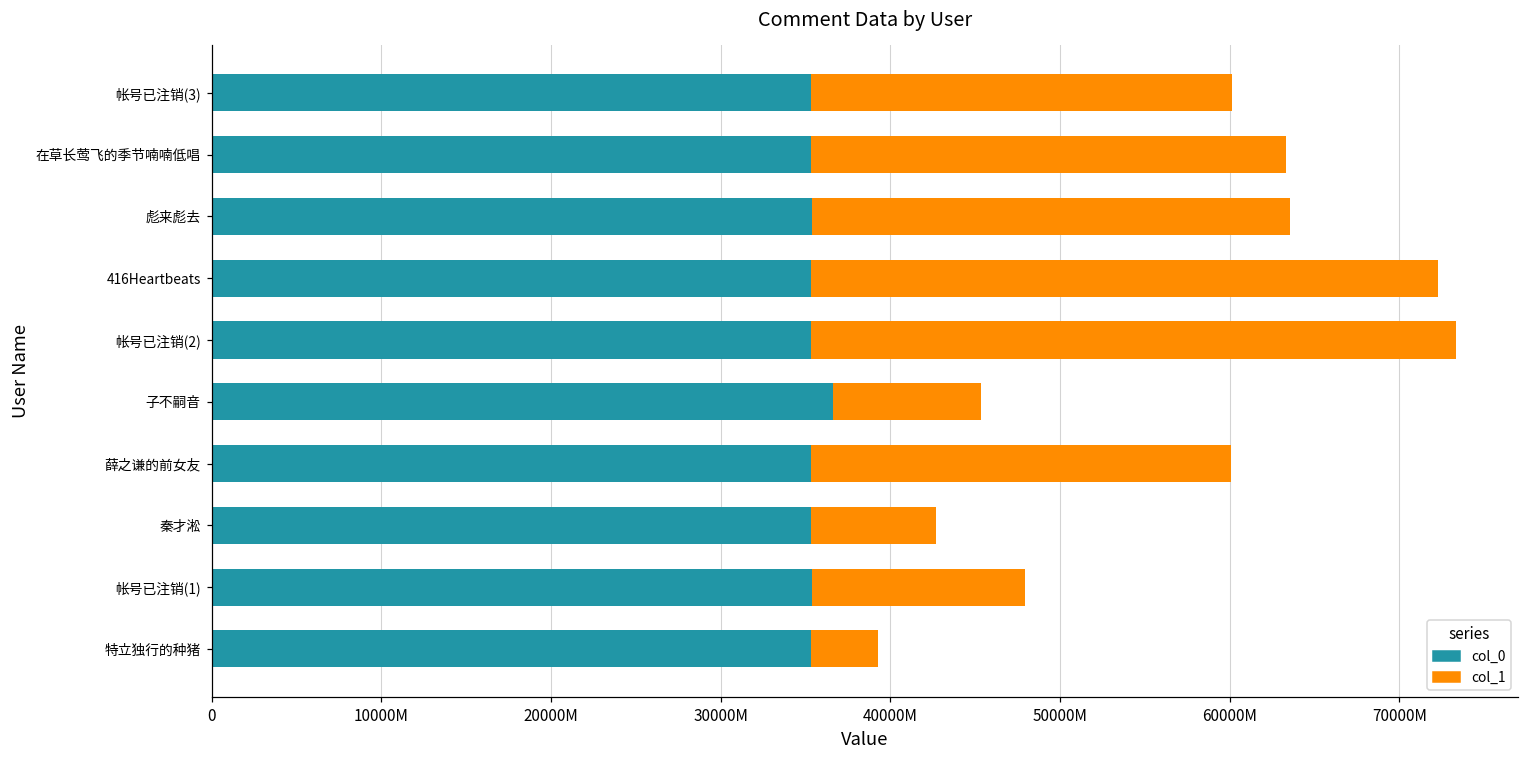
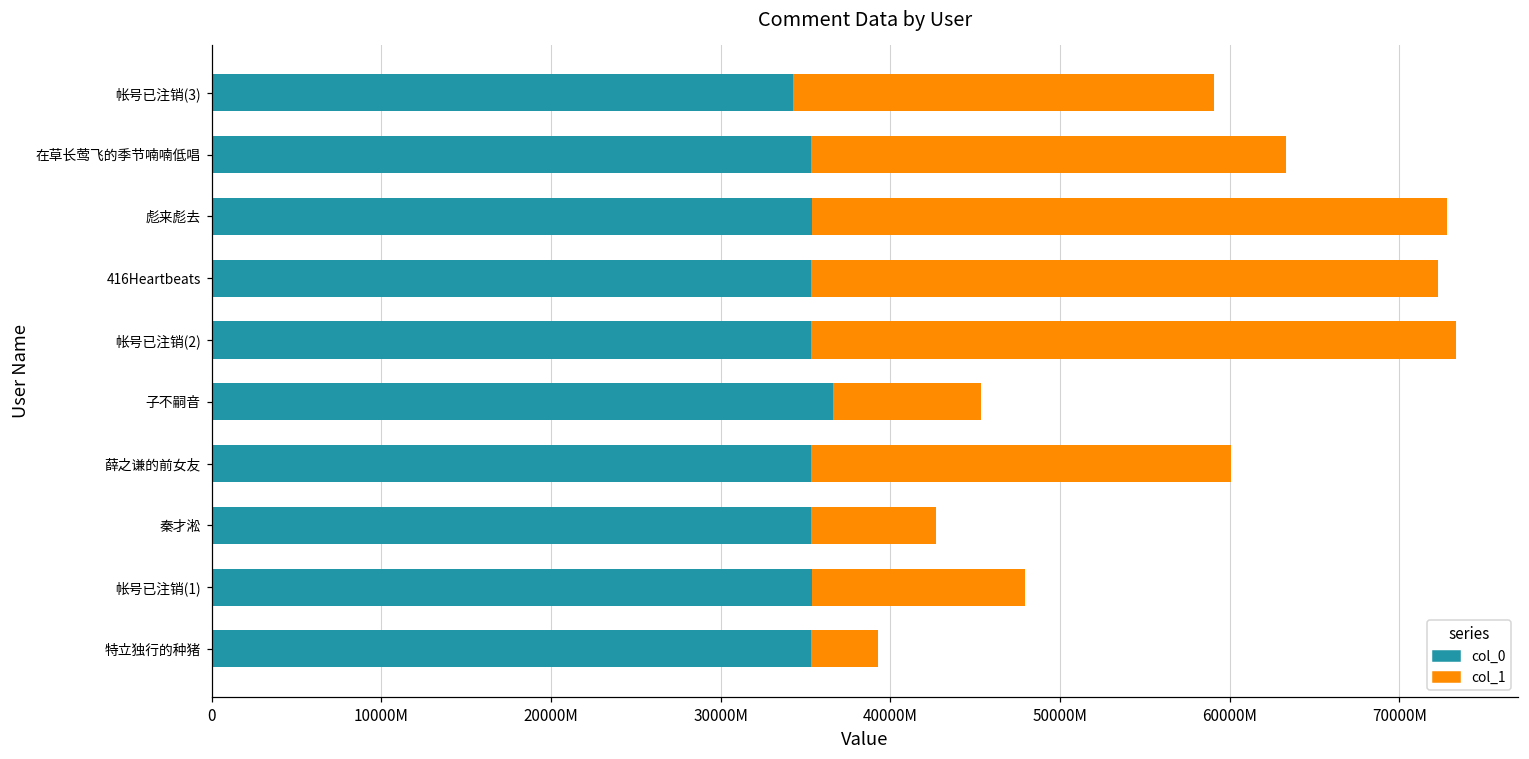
  {
    "col_0": {
-     "帐号已注销(3)": 35300000000,
+     "帐号已注销(3)": 34300000000,
      "在草长莺飞的季节喃喃低唱": 35300000000,
      "彪来彪去": 35400000000,
      "416Heartbeats": 35300000000,
      "帐号已注销(2)": 35400000000,
      "子不嗣音": 36700000000,
      "薛之谦的前女友": 35300000000,
      "秦才淞": 35300000000,
      "帐号已注销(1)": 35400000000,
      "特立独行的种猪": 35300000000
    },
    "col_1": {
      "帐号已注销(3)": 24800000000,
      "在草长莺飞的季节喃喃低唱": 28000000000,
-     "彪来彪去": 28200000000,
+     "彪来彪去": 37500000000,
      "416Heartbeats": 37000000000,
      "帐号已注销(2)": 38000000000,
      "子不嗣音": 8700000000,
      "薛之谦的前女友": 24800000000,
      "秦才淞": 7300000000,
      "帐号已注销(1)": 12600000000,
      "特立独行的种猪": 3900000000
    }
  }
